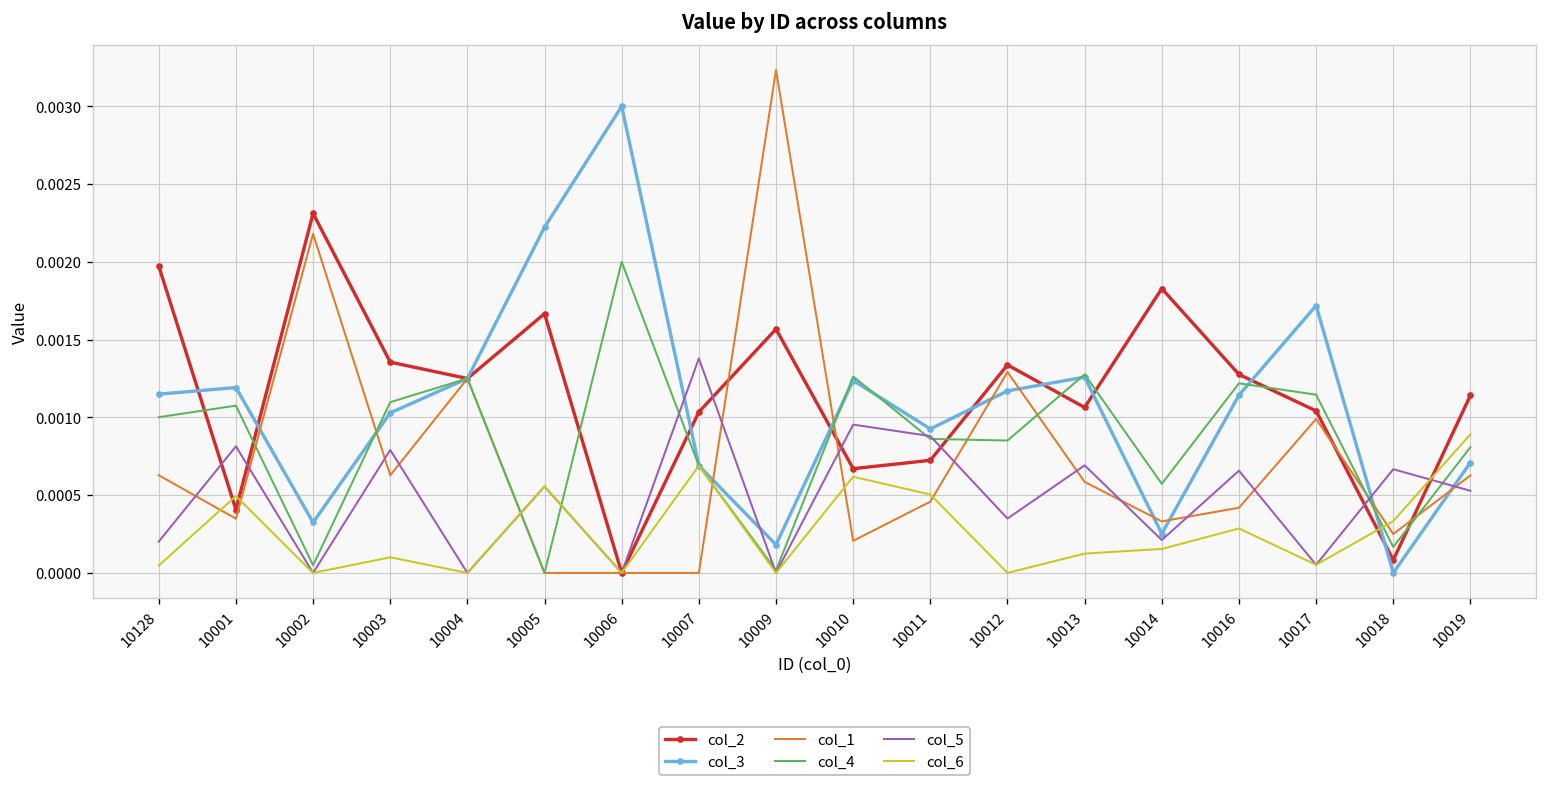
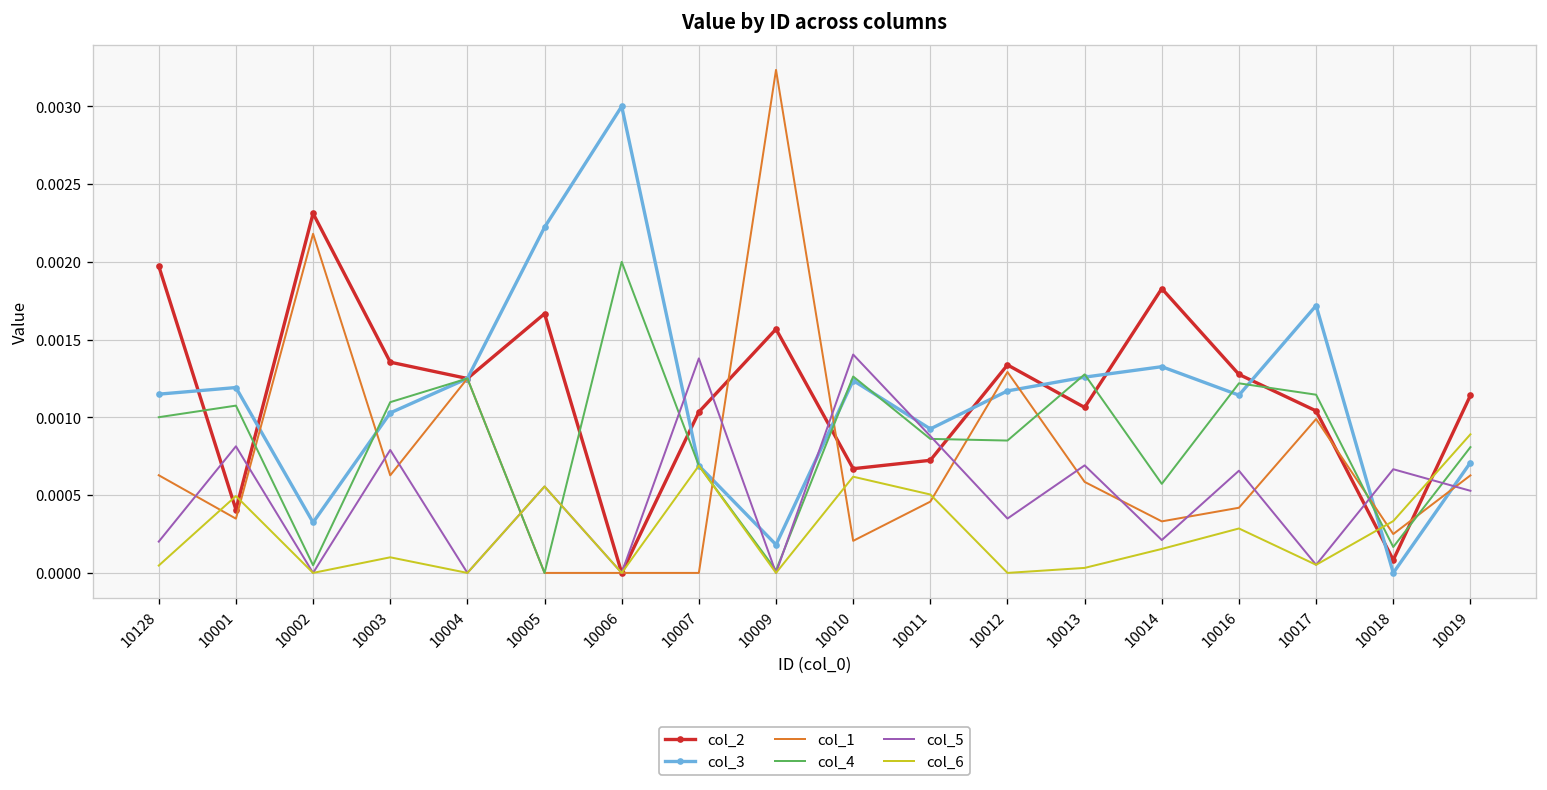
  {
    "col_2": {
      "10128": 0.00197,
      "10001": 0.00041,
      "10002": 0.00231,
      "10003": 0.00136,
      "10005": 0.00167,
      "10007": 0.00103,
      "10009": 0.00157,
      "10010": 0.00067,
      "10011": 0.00072,
      "10012": 0.00134,
      "10013": 0.00106,
      "10014": 0.00183,
      "10016": 0.00128,
      "10017": 0.00104,
      "10018": 0.00008,
      "10019": 0.00114
    },
    "col_3": {
      "10128": 0.00115,
      "10001": 0.00119,
      "10002": 0.00032,
      "10003": 0.00103,
      "10005": 0.00222,
      "10006": 0.00300,
      "10009": 0.00018,
      "10010": 0.00124,
      "10011": 0.00093,
      "10012": 0.00117,
-     "10014": 0.00025,
+     "10014": 0.00133,
      "10016": 0.00114,
      "10017": 0.00172,
      "10018": 0.00000,
      "10019": 0.00071
    },
    "col_1": {
      "10128": 0.00063,
      "10001": 0.00035,
      "10002": 0.00218,
      "10003": 0.00063,
      "10007": 0.00000,
      "10009": 0.00323,
      "10010": 0.00021,
      "10011": 0.00046,
      "10012": 0.00129,
      "10013": 0.00059,
      "10014": 0.00033,
      "10016": 0.00042,
      "10017": 0.00099,
      "10018": 0.00025,
      "10019": 0.00063
    },
    "col_4": {
      "10128": 0.00100,
      "10001": 0.00108,
      "10002": 0.00005,
      "10003": 0.00110,
      "10006": 0.00200,
      "10010": 0.00126,
      "10012": 0.00085,
      "10014": 0.00057,
      "10016": 0.00122,
      "10017": 0.00115,
      "10018": 0.00017,
      "10019": 0.00081
    },
    "col_5": {
      "10128": 0.00020,
      "10001": 0.00081,
      "10003": 0.00079,
      "10007": 0.00138,
-     "10010": 0.00095,
+     "10010": 0.00140,
      "10012": 0.00035,
      "10013": 0.00069,
      "10014": 0.00021,
      "10016": 0.00066,
      "10018": 0.00067,
      "10019": 0.00053
    },
    "col_6": {
      "10128": 0.00005,
      "10001": 0.00049,
      "10003": 0.00010,
      "10010": 0.00062,
      "10011": 0.00050,
      "10012": 0.00000,
-     "10013": 0.00012,
+     "10013": 0.00003,
      "10014": 0.00015,
      "10016": 0.00029,
      "10018": 0.00033,
      "10019": 0.00089
    }
  }
